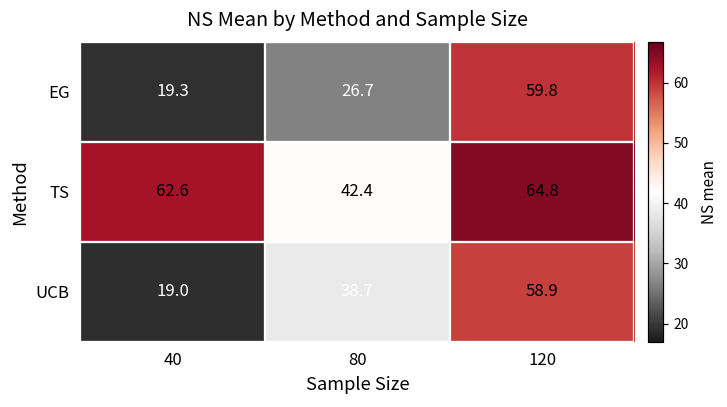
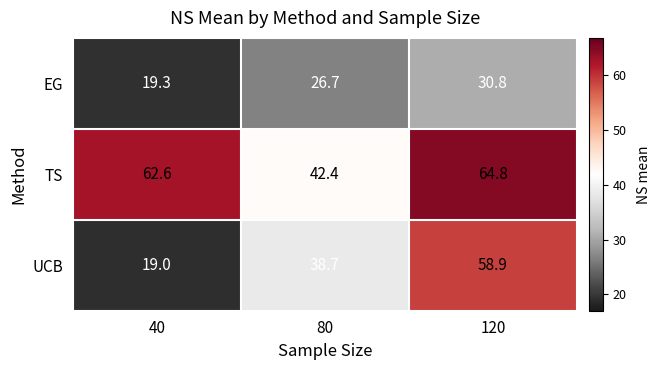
  {
    "EG": {
      "40": 19.3,
      "80": 26.7,
-     "120": 59.8
+     "120": 30.8
    },
    "TS": {
      "40": 62.6,
      "80": 42.4,
      "120": 64.8
    },
    "UCB": {
      "40": 19.0,
      "120": 58.9
    }
  }
